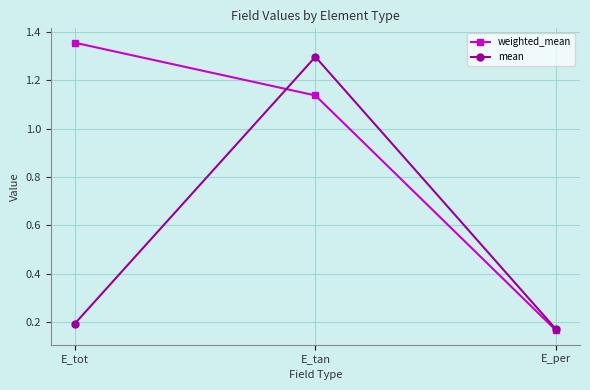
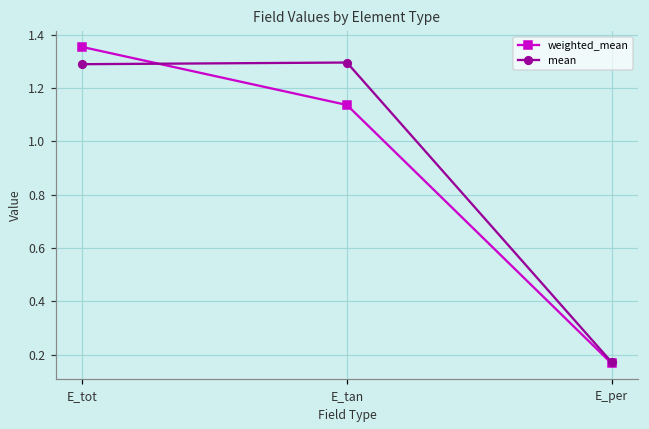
  {
    "weighted_mean": {
      "E_tot": 1.35,
      "E_tan": 1.14
    },
    "mean": {
-     "E_tot": 0.19,
+     "E_tot": 1.29,
      "E_tan": 1.30
    }
  }
